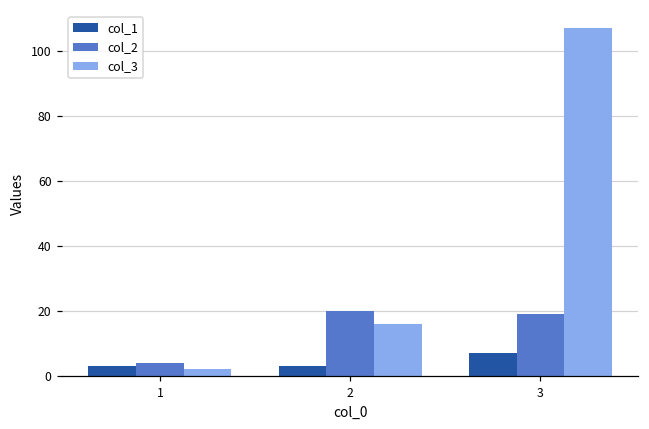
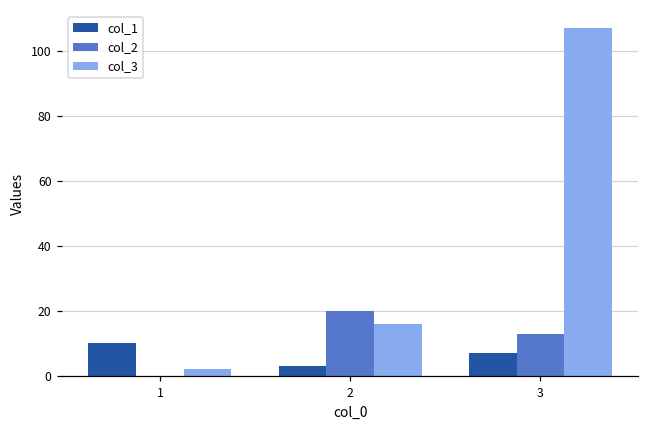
  {
    "col_1": {
-     "1": 3,
+     "1": 10,
      "2": 3,
      "3": 7
    },
    "col_2": {
-     "1": 4,
+     "1": 0,
      "2": 20,
-     "3": 19
+     "3": 13
    },
    "col_3": {
      "1": 2,
      "2": 16,
      "3": 107
    }
  }
